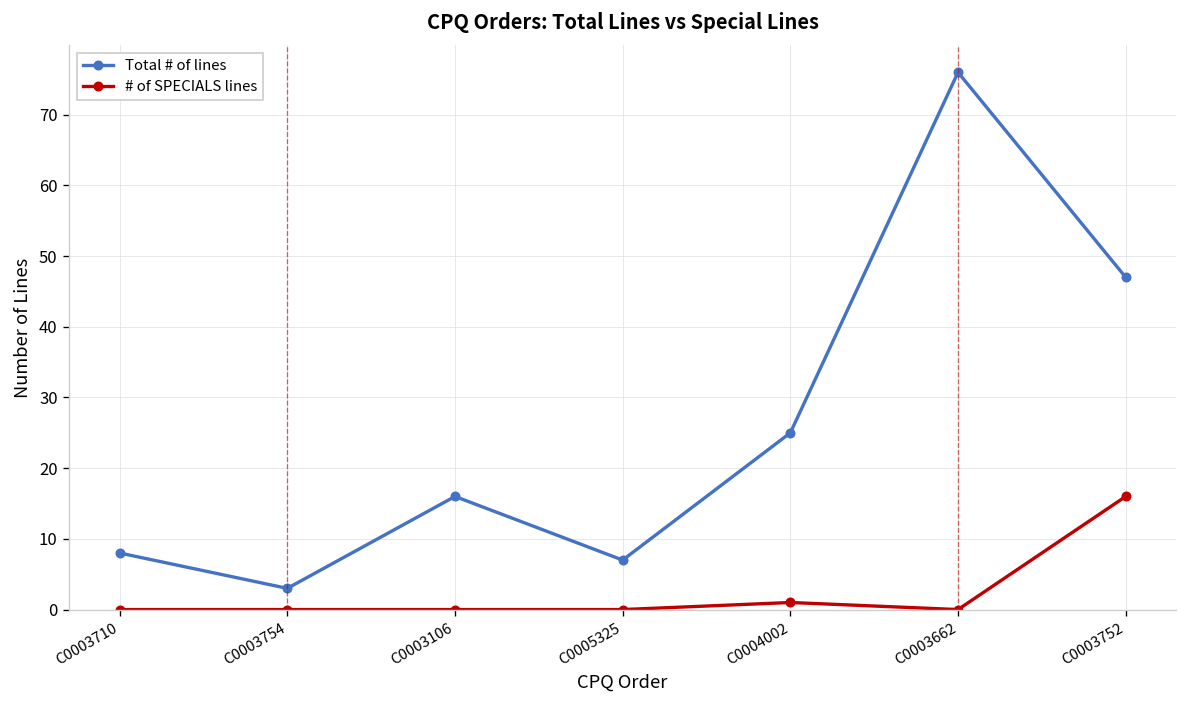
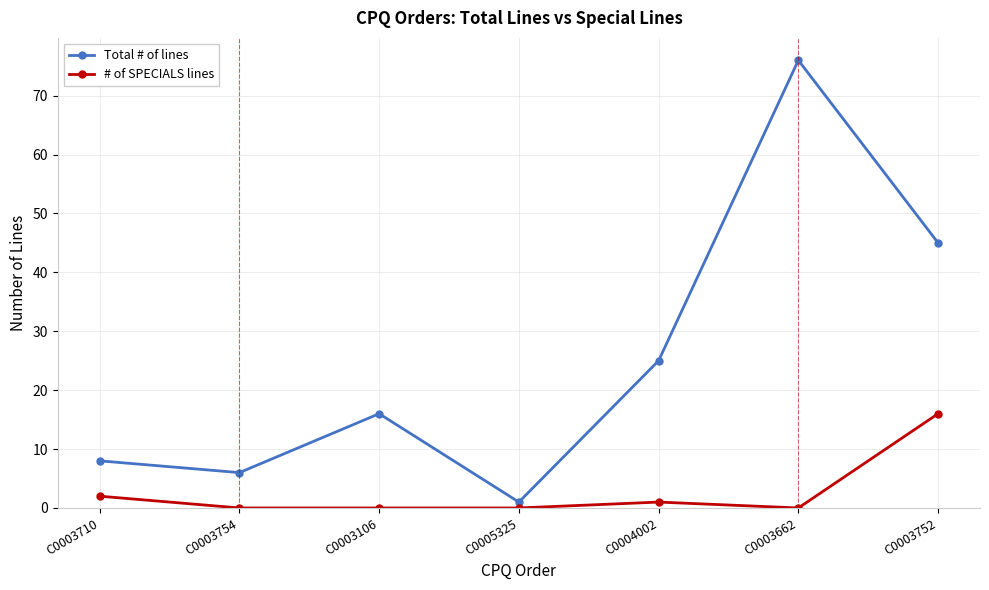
  {
    "Total # of lines": {
      "C0003710": 8,
-     "C0003754": 3,
+     "C0003754": 6,
      "C0003106": 16,
-     "C0005325": 7,
+     "C0005325": 1,
      "C0004002": 25,
      "C0003662": 76,
-     "C0003752": 47
+     "C0003752": 45
    },
    "# of SPECIALS lines": {
-     "C0003710": 0,
+     "C0003710": 2,
      "C0003754": 0,
      "C0003106": 0,
      "C0005325": 0,
      "C0004002": 1,
      "C0003662": 0,
      "C0003752": 16
    }
  }
